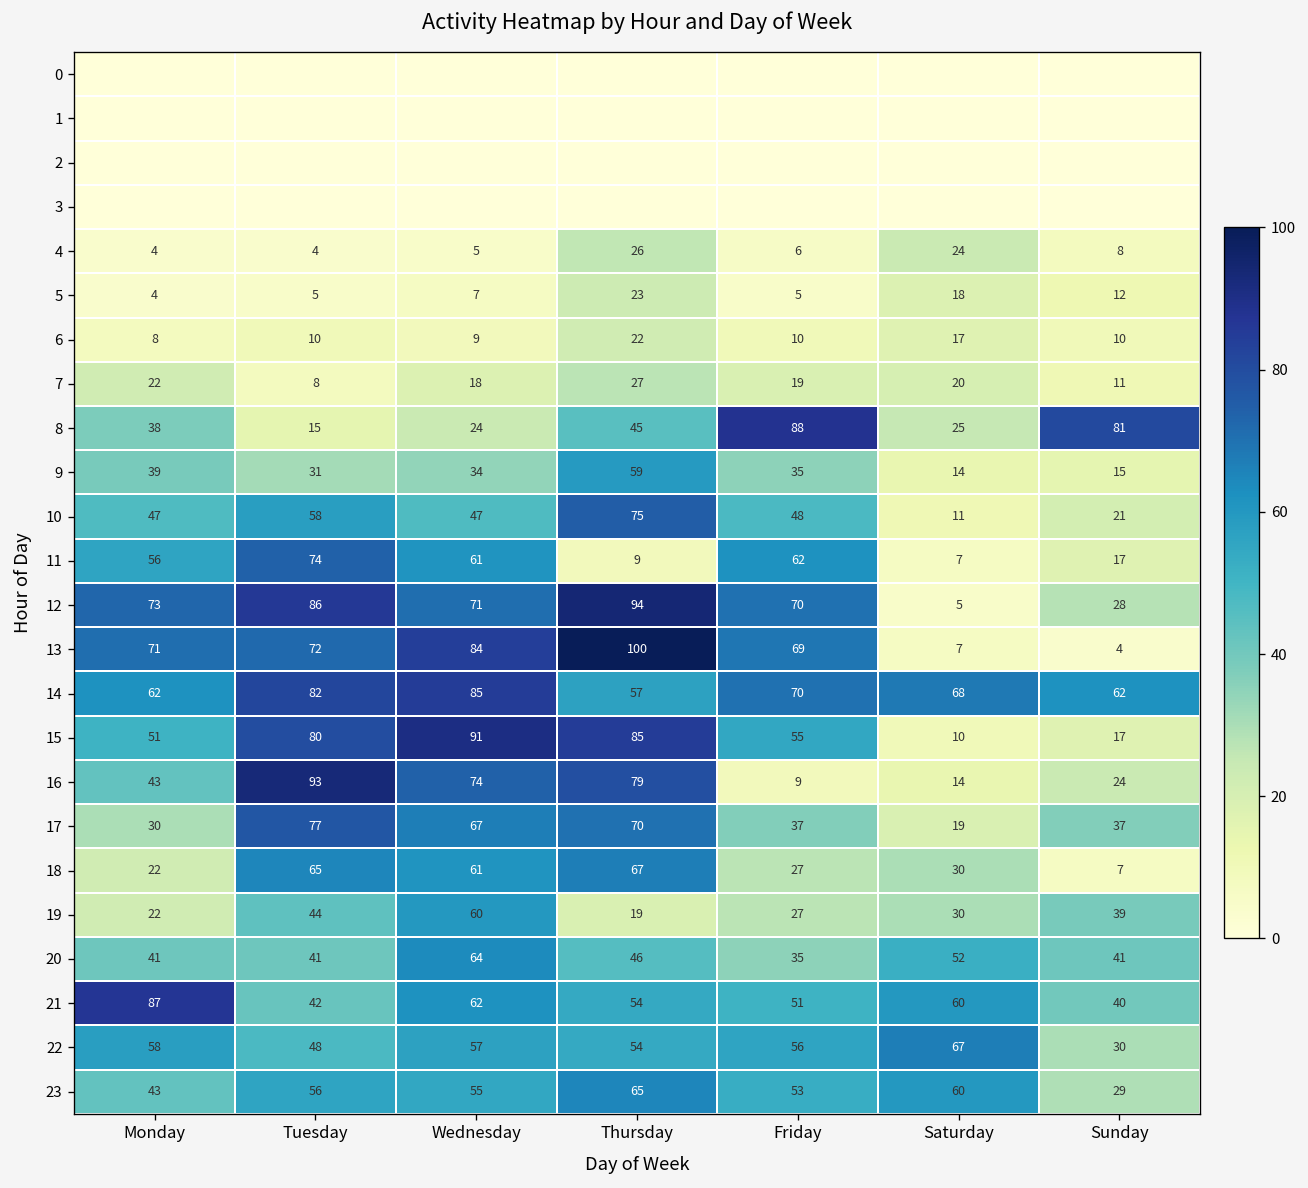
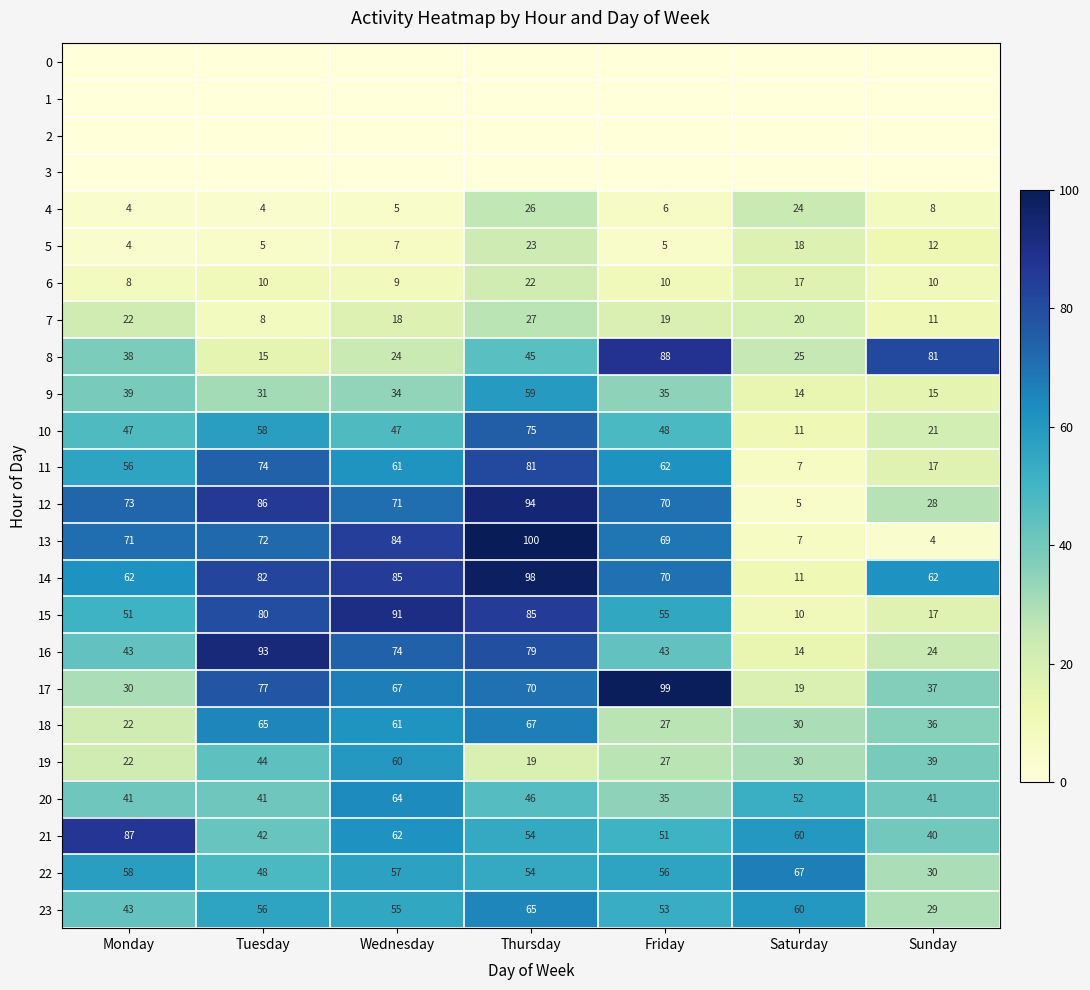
  {
    "4": {
      "Monday": 4,
      "Tuesday": 4,
      "Wednesday": 5,
      "Thursday": 26,
      "Friday": 6,
      "Saturday": 24,
      "Sunday": 8
    },
    "5": {
      "Monday": 4,
      "Tuesday": 5,
      "Wednesday": 7,
      "Thursday": 23,
      "Friday": 5,
      "Saturday": 18,
      "Sunday": 12
    },
    "6": {
      "Monday": 8,
      "Tuesday": 10,
      "Wednesday": 9,
      "Thursday": 22,
      "Friday": 10,
      "Saturday": 17,
      "Sunday": 10
    },
    "7": {
      "Monday": 22,
      "Tuesday": 8,
      "Wednesday": 18,
      "Thursday": 27,
      "Friday": 19,
      "Saturday": 20,
      "Sunday": 11
    },
    "8": {
      "Monday": 38,
      "Tuesday": 15,
      "Wednesday": 24,
      "Thursday": 45,
      "Friday": 88,
      "Saturday": 25,
      "Sunday": 81
    },
    "9": {
      "Monday": 39,
      "Tuesday": 31,
      "Wednesday": 34,
      "Thursday": 59,
      "Friday": 35,
      "Saturday": 14,
      "Sunday": 15
    },
    "10": {
      "Monday": 47,
      "Tuesday": 58,
      "Wednesday": 47,
      "Thursday": 75,
      "Friday": 48,
      "Saturday": 11,
      "Sunday": 21
    },
    "11": {
      "Monday": 56,
      "Tuesday": 74,
      "Wednesday": 61,
-     "Thursday": 9,
+     "Thursday": 81,
      "Friday": 62,
      "Saturday": 7,
      "Sunday": 17
    },
    "12": {
      "Monday": 73,
      "Tuesday": 86,
      "Wednesday": 71,
      "Thursday": 94,
      "Friday": 70,
      "Saturday": 5,
      "Sunday": 28
    },
    "13": {
      "Monday": 71,
      "Tuesday": 72,
      "Wednesday": 84,
      "Thursday": 100,
      "Friday": 69,
      "Saturday": 7,
      "Sunday": 4
    },
    "14": {
      "Monday": 62,
      "Tuesday": 82,
      "Wednesday": 85,
-     "Thursday": 57,
+     "Thursday": 98,
      "Friday": 70,
-     "Saturday": 68,
+     "Saturday": 11,
      "Sunday": 62
    },
    "15": {
      "Monday": 51,
      "Tuesday": 80,
      "Wednesday": 91,
      "Thursday": 85,
      "Friday": 55,
      "Saturday": 10,
      "Sunday": 17
    },
    "16": {
      "Monday": 43,
      "Tuesday": 93,
      "Wednesday": 74,
      "Thursday": 79,
-     "Friday": 9,
+     "Friday": 43,
      "Saturday": 14,
      "Sunday": 24
    },
    "17": {
      "Monday": 30,
      "Tuesday": 77,
      "Wednesday": 67,
      "Thursday": 70,
-     "Friday": 37,
+     "Friday": 99,
      "Saturday": 19,
      "Sunday": 37
    },
    "18": {
      "Monday": 22,
      "Tuesday": 65,
      "Wednesday": 61,
      "Thursday": 67,
      "Friday": 27,
      "Saturday": 30,
-     "Sunday": 7
+     "Sunday": 36
    },
    "19": {
      "Monday": 22,
      "Tuesday": 44,
      "Wednesday": 60,
      "Thursday": 19,
      "Friday": 27,
      "Saturday": 30,
      "Sunday": 39
    },
    "20": {
      "Monday": 41,
      "Tuesday": 41,
      "Wednesday": 64,
      "Thursday": 46,
      "Friday": 35,
      "Saturday": 52,
      "Sunday": 41
    },
    "21": {
      "Monday": 87,
      "Tuesday": 42,
      "Wednesday": 62,
      "Thursday": 54,
      "Friday": 51,
      "Saturday": 60,
      "Sunday": 40
    },
    "22": {
      "Monday": 58,
      "Tuesday": 48,
      "Wednesday": 57,
      "Thursday": 54,
      "Friday": 56,
      "Saturday": 67,
      "Sunday": 30
    },
    "23": {
      "Monday": 43,
      "Tuesday": 56,
      "Wednesday": 55,
      "Thursday": 65,
      "Friday": 53,
      "Saturday": 60,
      "Sunday": 29
    }
  }
